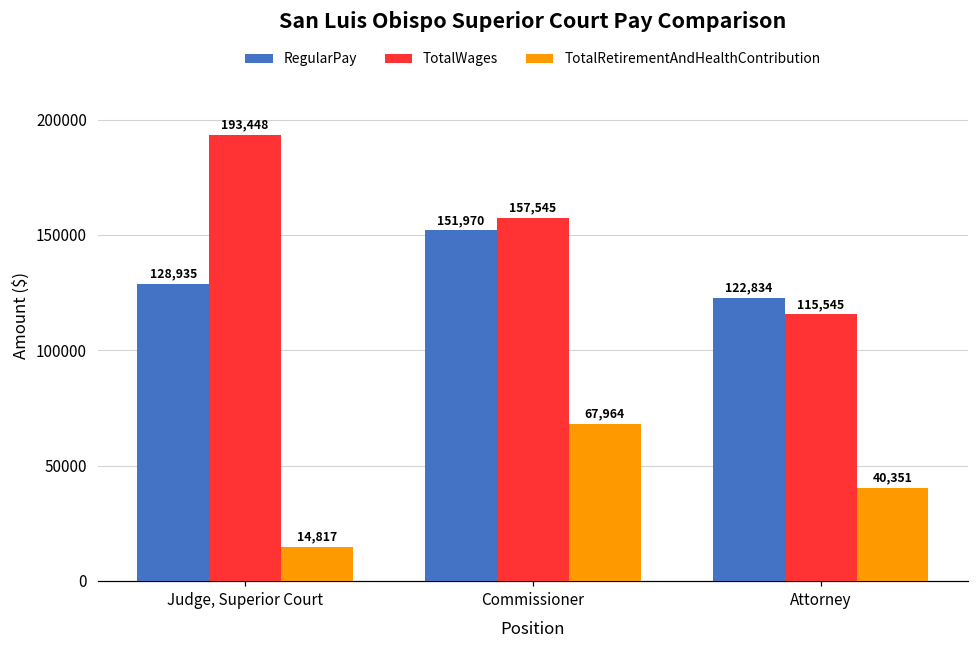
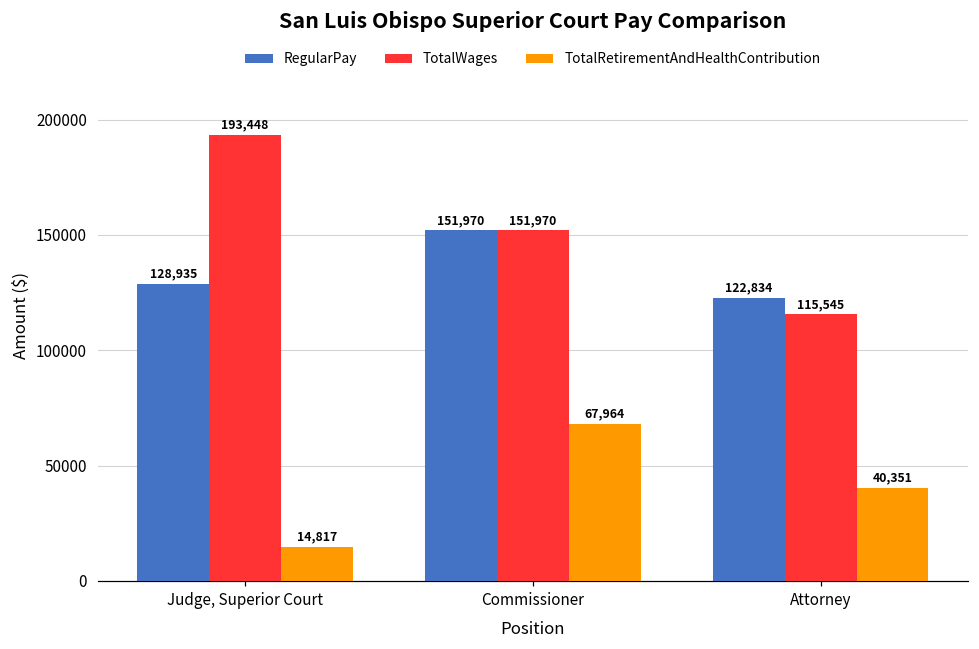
  {
    "RegularPay": {
      "Judge, Superior Court": "128,935",
      "Commissioner": "151,970",
      "Attorney": "122,834"
    },
    "TotalWages": {
      "Judge, Superior Court": "193,448",
-     "Commissioner": "157,545",
+     "Commissioner": "151,970",
      "Attorney": "115,545"
    },
    "TotalRetirementAndHealthContribution": {
      "Judge, Superior Court": "14,817",
      "Commissioner": "67,964",
      "Attorney": "40,351"
    }
  }
